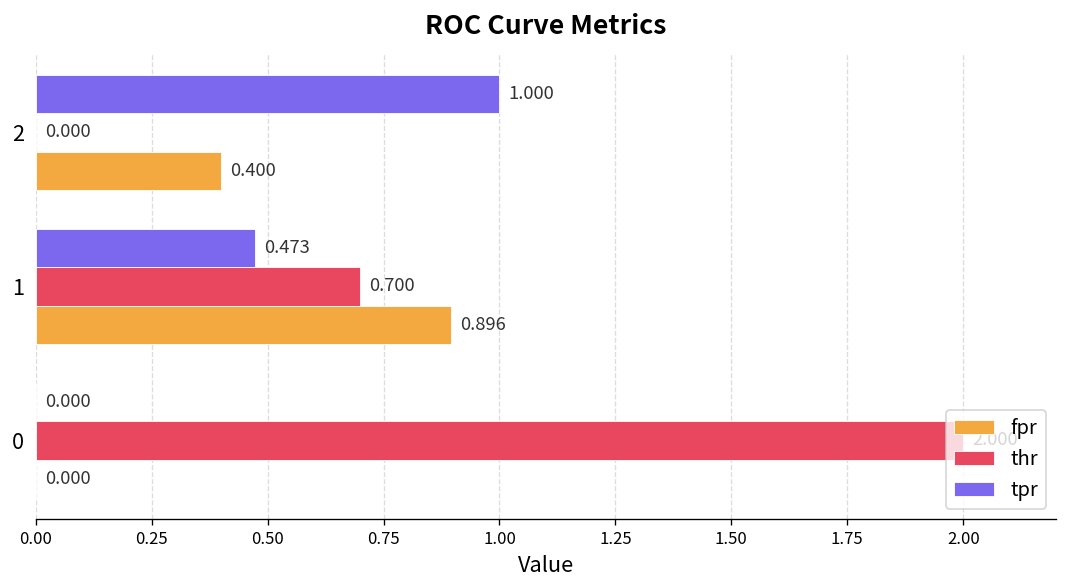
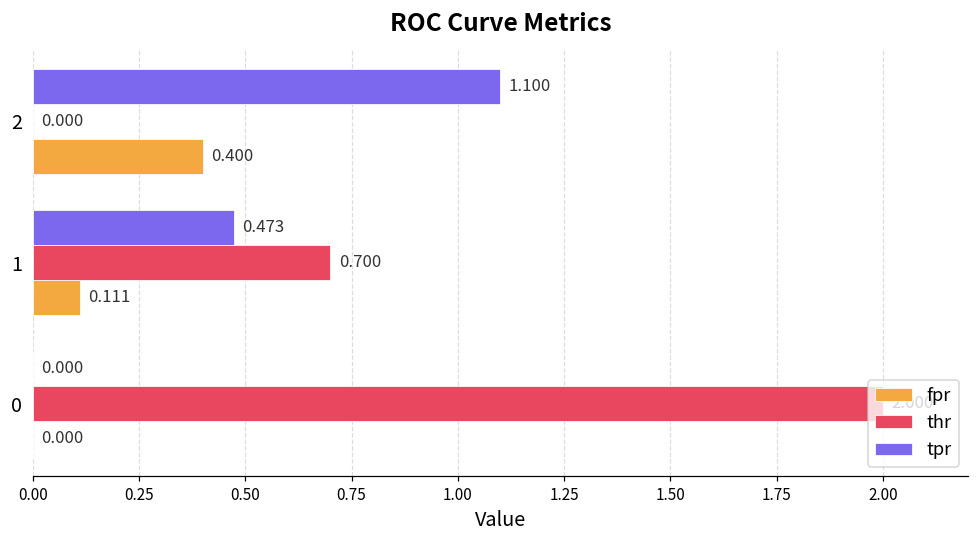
  {
    "fpr": {
      "2": 0.400,
-     "1": 0.896,
+     "1": 0.111,
      "0": 0.000
    },
    "thr": {
      "2": 0.000,
      "1": 0.700
    },
    "tpr": {
-     "2": 1.000,
+     "2": 1.100,
      "1": 0.473,
      "0": 0.000
    }
  }
